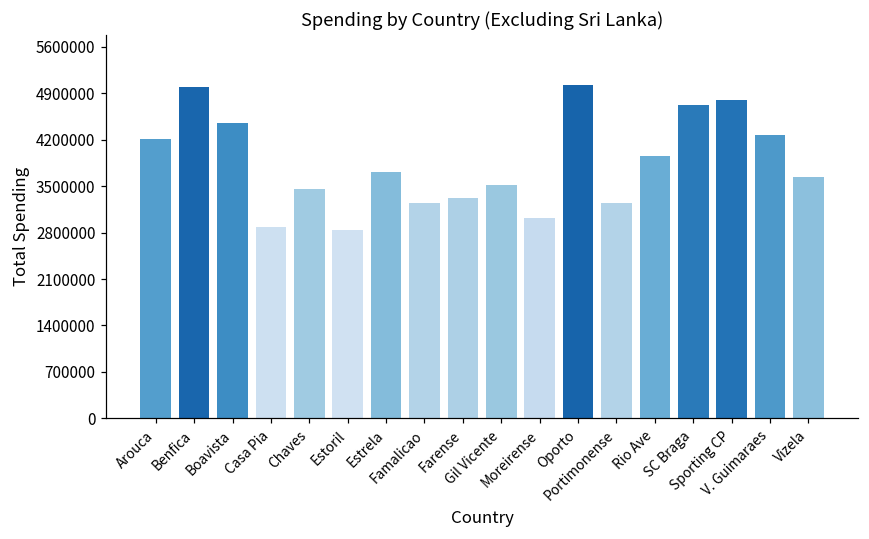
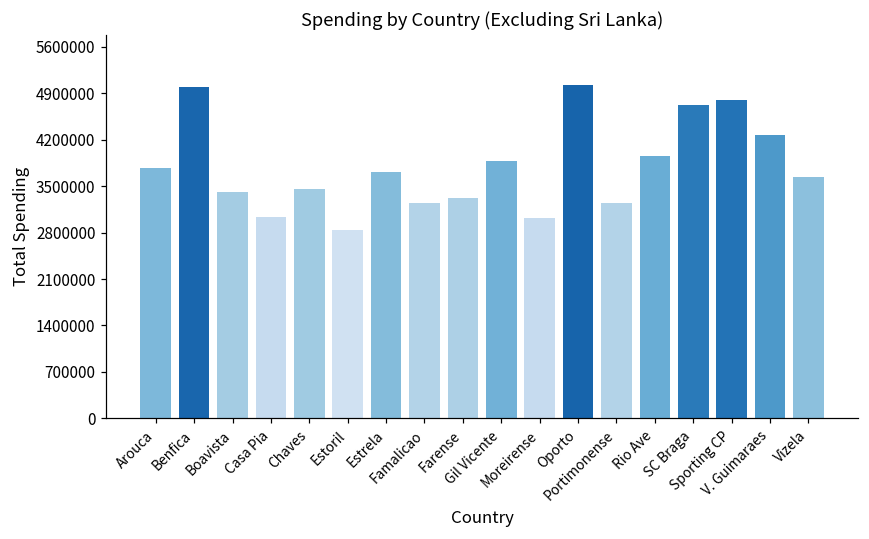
  {
-   "Arouca": 4200000,
+   "Arouca": 3800000,
    "Benfica": 5000000,
-   "Boavista": 4500000,
-   "Casa Pia": 2900000,
+   "Boavista": 3400000,
+   "Casa Pia": 3000000,
    "Chaves": 3500000,
    "Estoril": 2800000,
    "Estrela": 3700000,
    "Famalicao": 3200000,
    "Farense": 3300000,
-   "Gil Vicente": 3500000,
+   "Gil Vicente": 3900000,
    "Moreirense": 3000000,
    "Oporto": 5000000,
    "Portimonense": 3200000,
    "Rio Ave": 4000000,
    "SC Braga": 4700000,
    "Sporting CP": 4800000,
    "V. Guimaraes": 4300000,
    "Vizela": 3600000
  }
